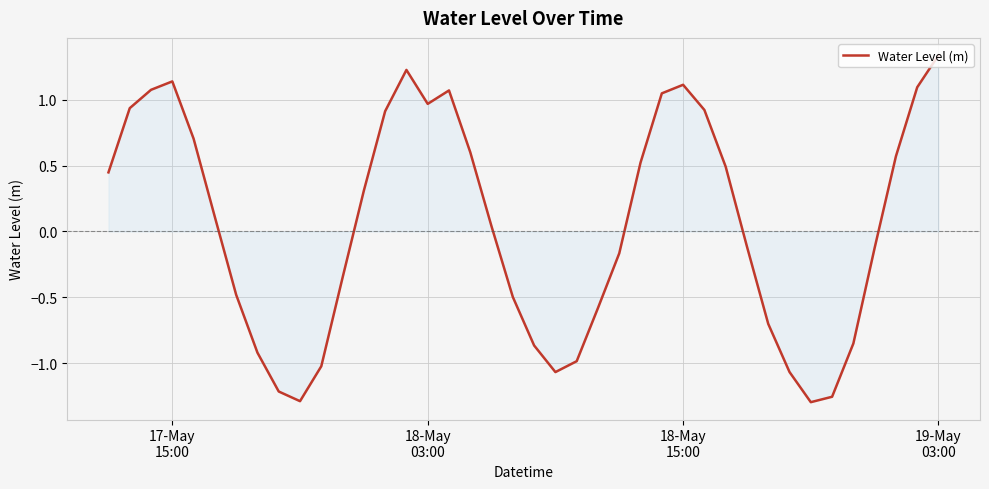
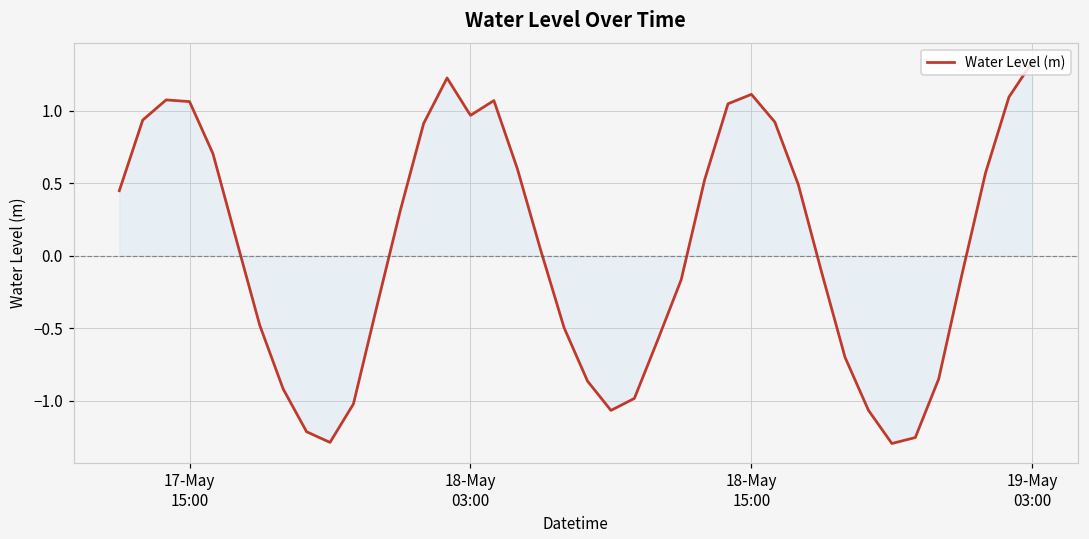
  {
    "Water Level (m)": {
-     "17-May 15:00": 1.14
+     "17-May 15:00": 1.06
    }
  }
